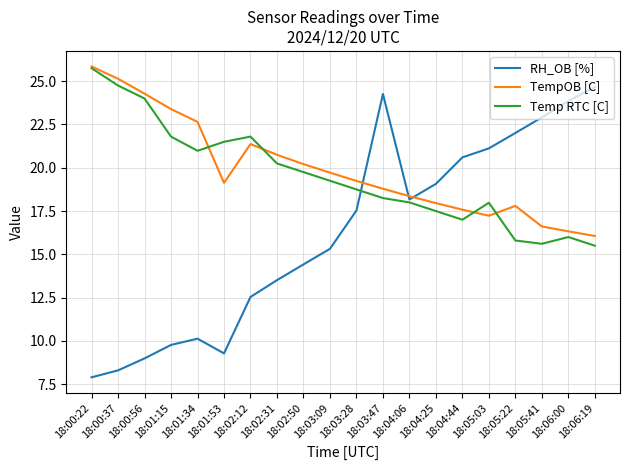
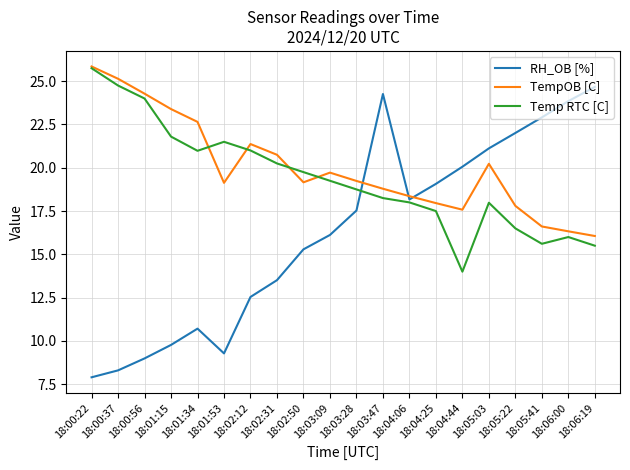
  {
    "RH_OB [%]": {
      "18:00:22": 7.9,
      "18:00:37": 8.3,
      "18:00:56": 9.0,
      "18:01:15": 9.8,
-     "18:01:34": 10.1,
+     "18:01:34": 10.7,
      "18:01:53": 9.3,
      "18:02:12": 12.5,
      "18:02:31": 13.5,
-     "18:02:50": 14.4,
-     "18:03:09": 15.3,
+     "18:02:50": 15.3,
+     "18:03:09": 16.1,
      "18:03:28": 17.5,
      "18:03:47": 24.3,
      "18:04:06": 18.2,
      "18:04:25": 19.1,
-     "18:04:44": 20.6,
+     "18:04:44": 20.1,
      "18:05:03": 21.1,
      "18:05:22": 22.0
    },
    "TempOB [C]": {
      "18:00:37": 25.1,
      "18:00:56": 24.3,
      "18:01:15": 23.4,
      "18:01:34": 22.7,
      "18:01:53": 19.1,
      "18:02:12": 21.4,
      "18:02:31": 20.8,
-     "18:02:50": 20.2,
+     "18:02:50": 19.2,
      "18:03:09": 19.7,
      "18:03:28": 19.2,
      "18:03:47": 18.8,
      "18:04:06": 18.4,
      "18:04:25": 18.0,
      "18:04:44": 17.6,
-     "18:05:03": 17.2,
+     "18:05:03": 20.2,
      "18:05:22": 17.8,
      "18:05:41": 16.6,
      "18:06:00": 16.3,
      "18:06:19": 16.1
    },
    "Temp RTC [C]": {
      "18:00:37": 24.8,
      "18:00:56": 24.0,
      "18:01:15": 21.8,
      "18:01:34": 21.0,
      "18:01:53": 21.5,
-     "18:02:12": 21.8,
+     "18:02:12": 21.0,
      "18:02:31": 20.3,
      "18:02:50": 19.8,
      "18:03:09": 19.3,
      "18:03:28": 18.8,
      "18:03:47": 18.3,
      "18:04:06": 18.0,
      "18:04:25": 17.5,
-     "18:04:44": 17,
+     "18:04:44": 14,
      "18:05:03": 18.0,
-     "18:05:22": 15.8,
+     "18:05:22": 16.5,
      "18:05:41": 15.6,
      "18:06:00": 16.0,
      "18:06:19": 15.5
    }
  }
